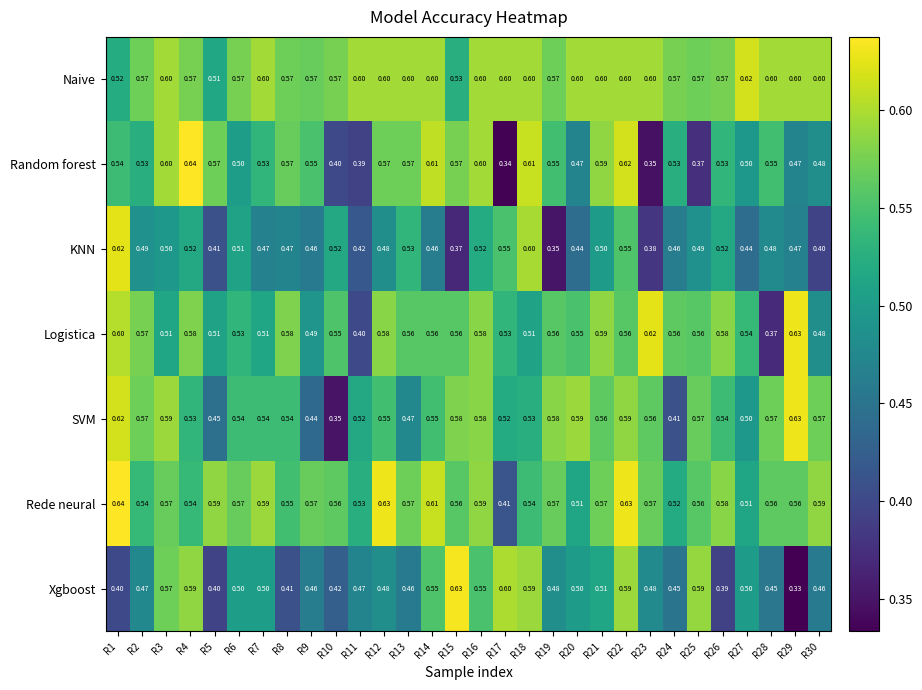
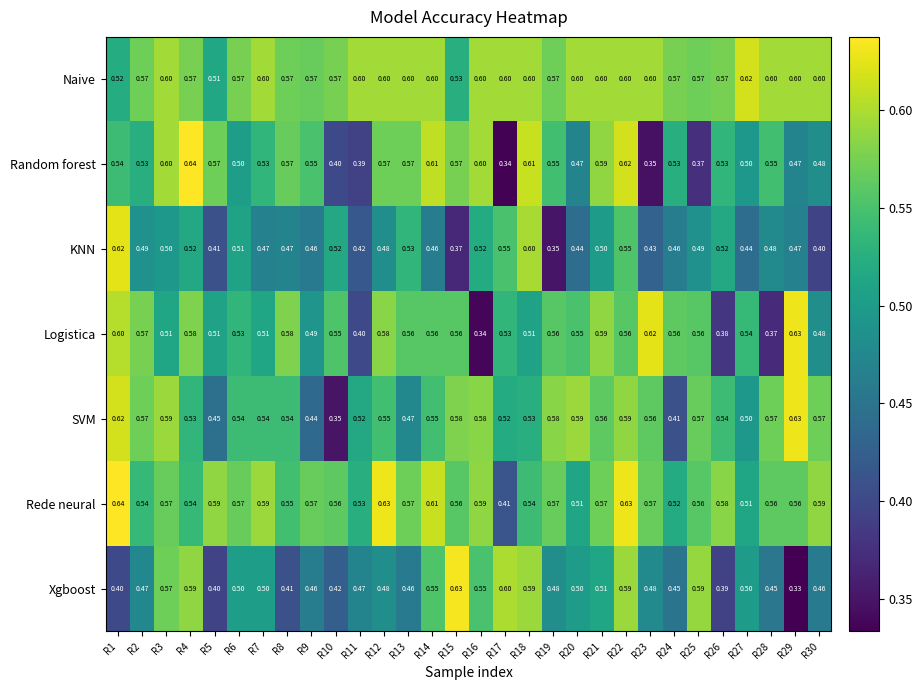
  {
    "KNN": {
      "R1": 0.62,
      "R2": 0.49,
      "R3": 0.50,
      "R4": 0.52,
      "R5": 0.41,
      "R6": 0.51,
      "R7": 0.47,
      "R8": 0.47,
      "R9": 0.46,
      "R10": 0.52,
      "R11": 0.42,
      "R12": 0.48,
      "R13": 0.53,
      "R14": 0.46,
      "R15": 0.37,
      "R16": 0.52,
      "R17": 0.55,
      "R18": 0.60,
      "R19": 0.35,
      "R20": 0.44,
      "R21": 0.50,
      "R22": 0.55,
-     "R23": 0.38,
+     "R23": 0.43,
      "R24": 0.46,
      "R25": 0.49,
      "R26": 0.52,
      "R27": 0.44,
      "R28": 0.48,
      "R29": 0.47,
      "R30": 0.40
    },
    "Logistica": {
      "R1": 0.60,
      "R2": 0.57,
      "R3": 0.51,
      "R4": 0.58,
      "R5": 0.51,
      "R6": 0.53,
      "R7": 0.51,
      "R8": 0.58,
      "R9": 0.49,
      "R10": 0.55,
      "R11": 0.40,
      "R12": 0.58,
      "R13": 0.56,
      "R14": 0.56,
      "R15": 0.56,
-     "R16": 0.58,
+     "R16": 0.34,
      "R17": 0.53,
      "R18": 0.51,
      "R19": 0.56,
      "R20": 0.55,
      "R21": 0.59,
      "R22": 0.56,
      "R23": 0.62,
      "R24": 0.56,
      "R25": 0.56,
-     "R26": 0.58,
+     "R26": 0.38,
      "R27": 0.54,
      "R28": 0.37,
      "R29": 0.63,
      "R30": 0.48
    }
  }
